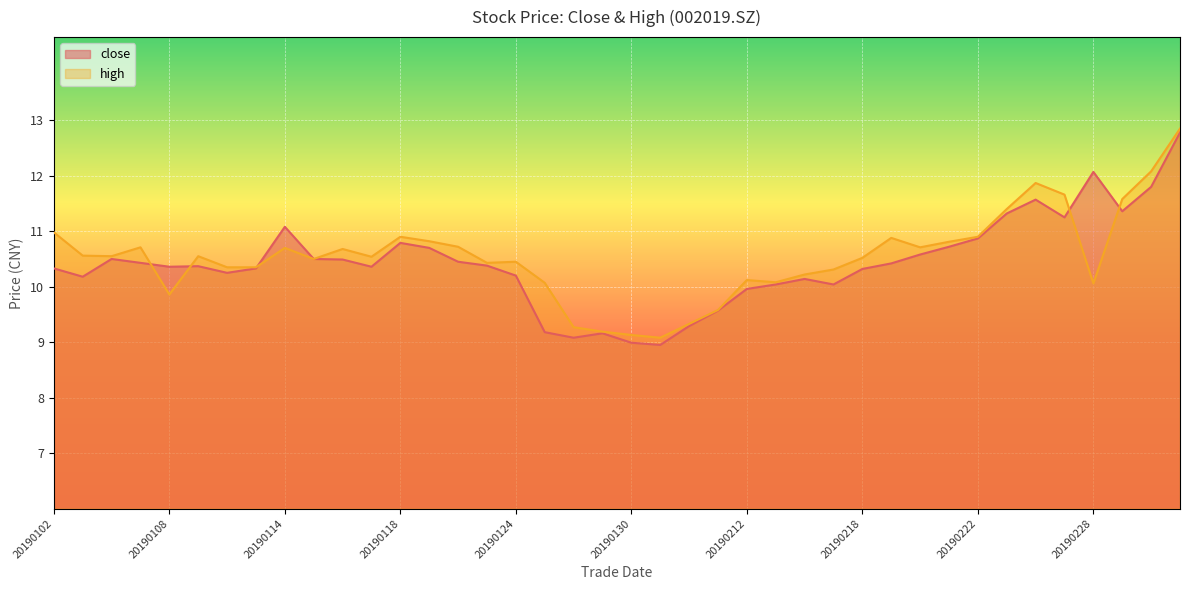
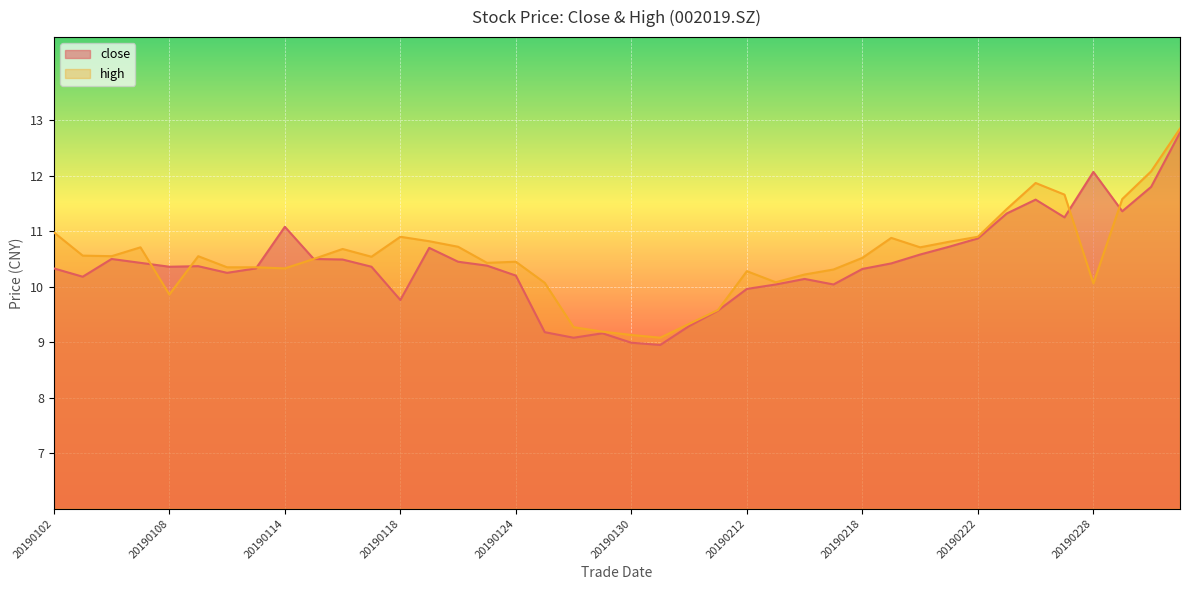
  {
    "close": {
      "20190102": 10.3,
      "20190108": 10.4,
      "20190114": 11.1,
-     "20190118": 10.8,
+     "20190118": 9.8,
      "20190124": 10.2,
      "20190130": 9.0,
      "20190212": 10.0,
      "20190218": 10.3,
      "20190228": 12.1
    },
    "high": {
      "20190102": 11.0,
      "20190108": 9.9,
-     "20190114": 10.7,
+     "20190114": 10.3,
      "20190118": 10.9,
      "20190124": 10.5,
      "20190130": 9.1,
-     "20190212": 10.1,
+     "20190212": 10.3,
      "20190218": 10.5,
      "20190228": 10.1
    }
  }
